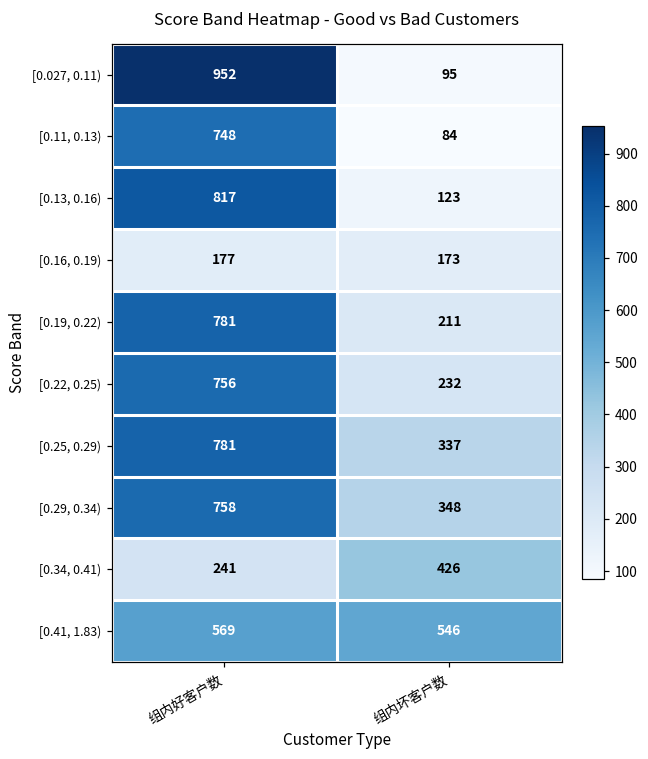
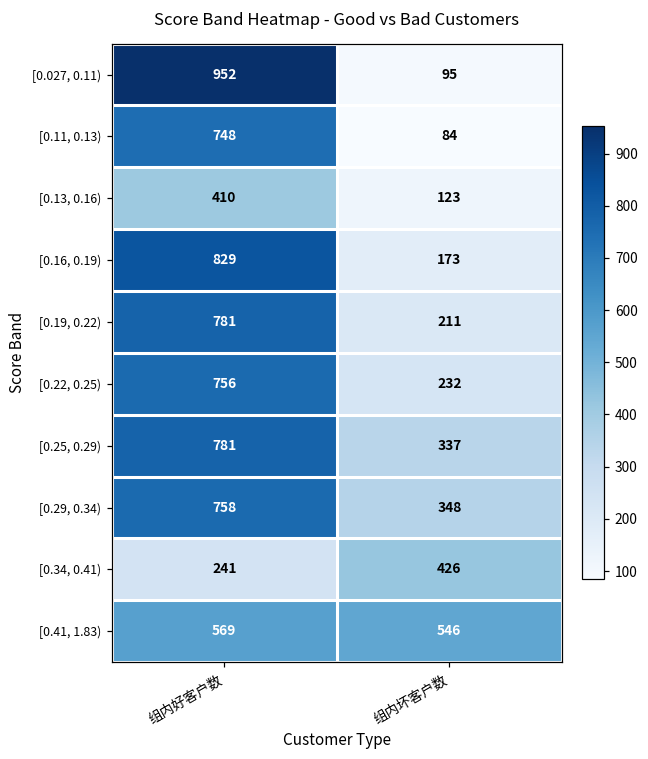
  {
    "[0.027, 0.11)": {
      "组内好客户数": 952,
      "组内坏客户数": 95
    },
    "[0.11, 0.13)": {
      "组内好客户数": 748,
      "组内坏客户数": 84
    },
    "[0.13, 0.16)": {
-     "组内好客户数": 817,
+     "组内好客户数": 410,
      "组内坏客户数": 123
    },
    "[0.16, 0.19)": {
-     "组内好客户数": 177,
+     "组内好客户数": 829,
      "组内坏客户数": 173
    },
    "[0.19, 0.22)": {
      "组内好客户数": 781,
      "组内坏客户数": 211
    },
    "[0.22, 0.25)": {
      "组内好客户数": 756,
      "组内坏客户数": 232
    },
    "[0.25, 0.29)": {
      "组内好客户数": 781,
      "组内坏客户数": 337
    },
    "[0.29, 0.34)": {
      "组内好客户数": 758,
      "组内坏客户数": 348
    },
    "[0.34, 0.41)": {
      "组内好客户数": 241,
      "组内坏客户数": 426
    },
    "[0.41, 1.83)": {
      "组内好客户数": 569,
      "组内坏客户数": 546
    }
  }
